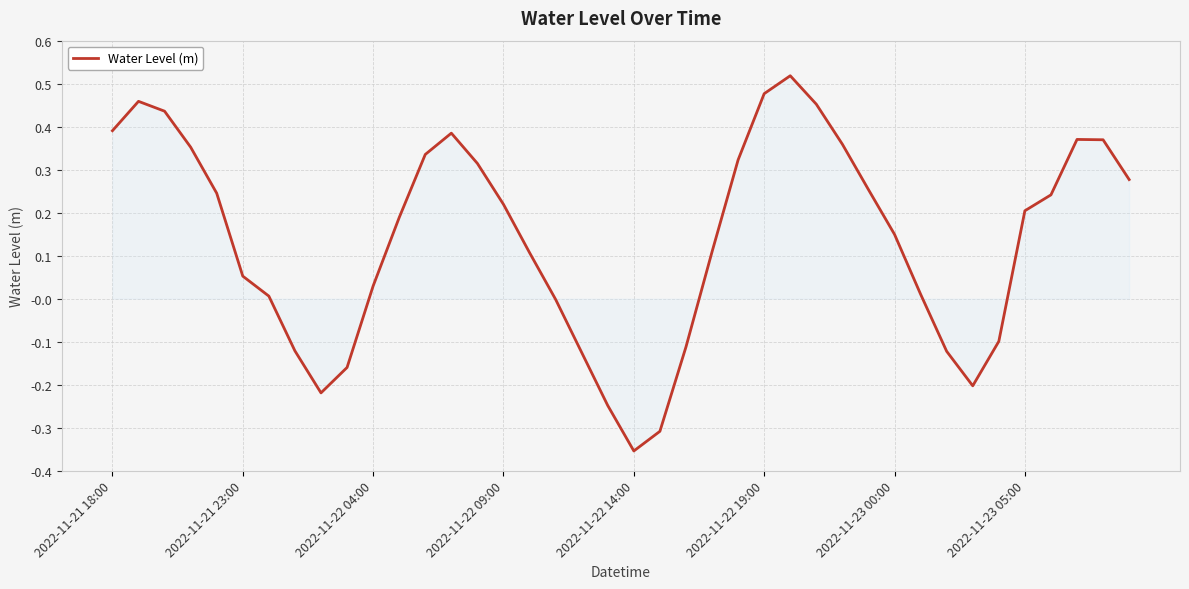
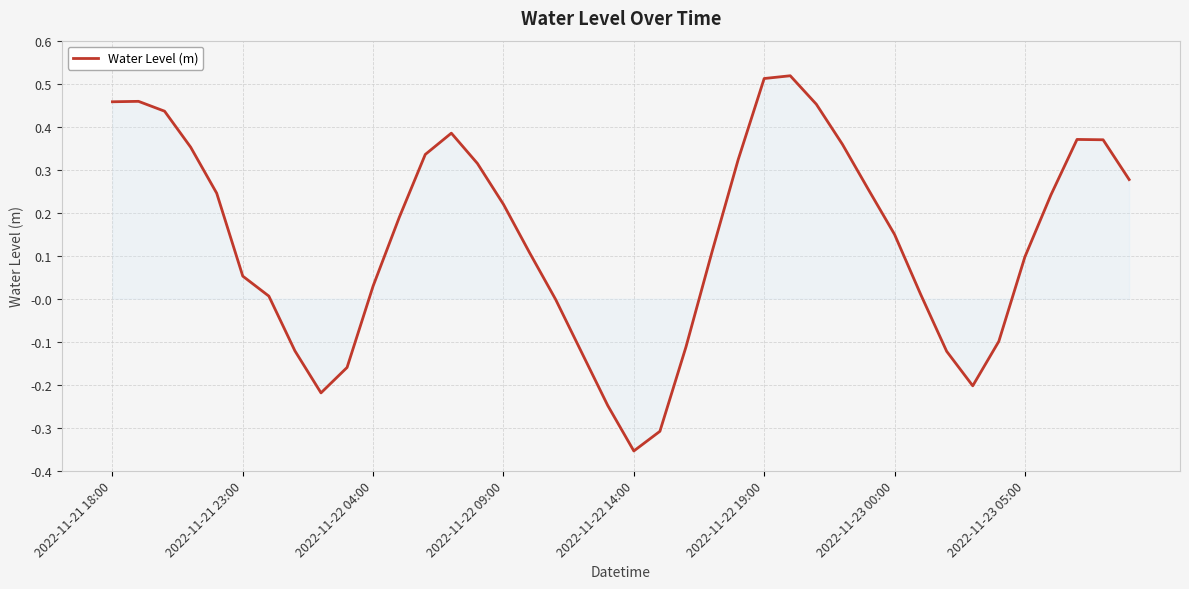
  {
    "Water Level (m)": {
-     "2022-11-21 18:00": 0.39,
+     "2022-11-21 18:00": 0.46,
      "2022-11-22 14:00": -0.35,
-     "2022-11-22 19:00": 0.48,
-     "2022-11-23 05:00": 0.20
+     "2022-11-22 19:00": 0.51,
+     "2022-11-23 05:00": 0.10
    }
  }
